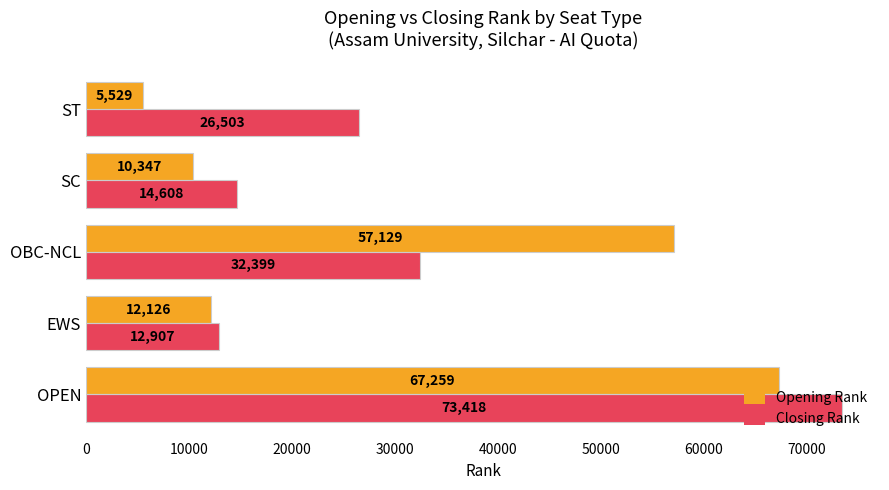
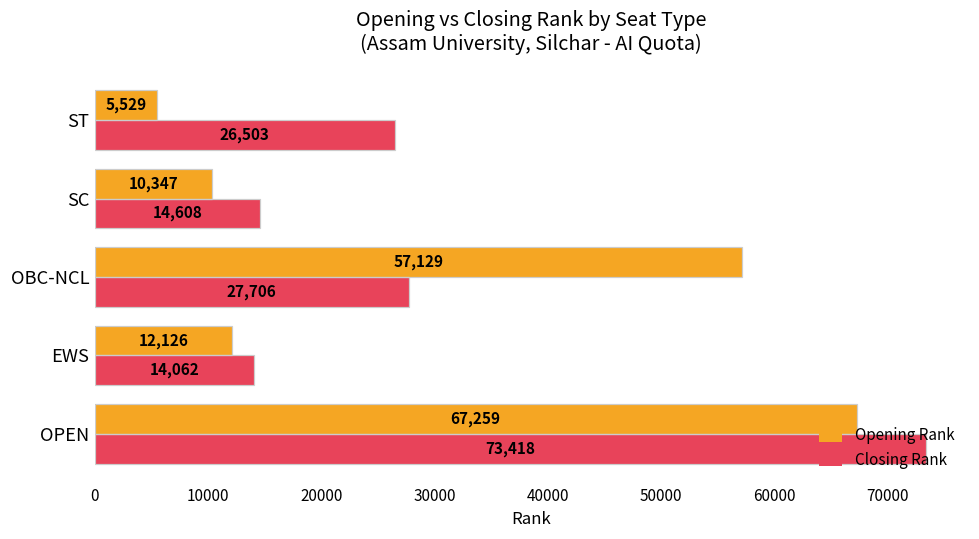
  {
    "Opening Rank": {
      "ST": "5,529",
      "SC": "10,347",
      "OBC-NCL": "57,129",
      "EWS": "12,126",
      "OPEN": "67,259"
    },
    "Closing Rank": {
      "ST": "26,503",
      "SC": "14,608",
-     "OBC-NCL": "32,399",
-     "EWS": "12,907",
+     "OBC-NCL": "27,706",
+     "EWS": "14,062",
      "OPEN": "73,418"
    }
  }
